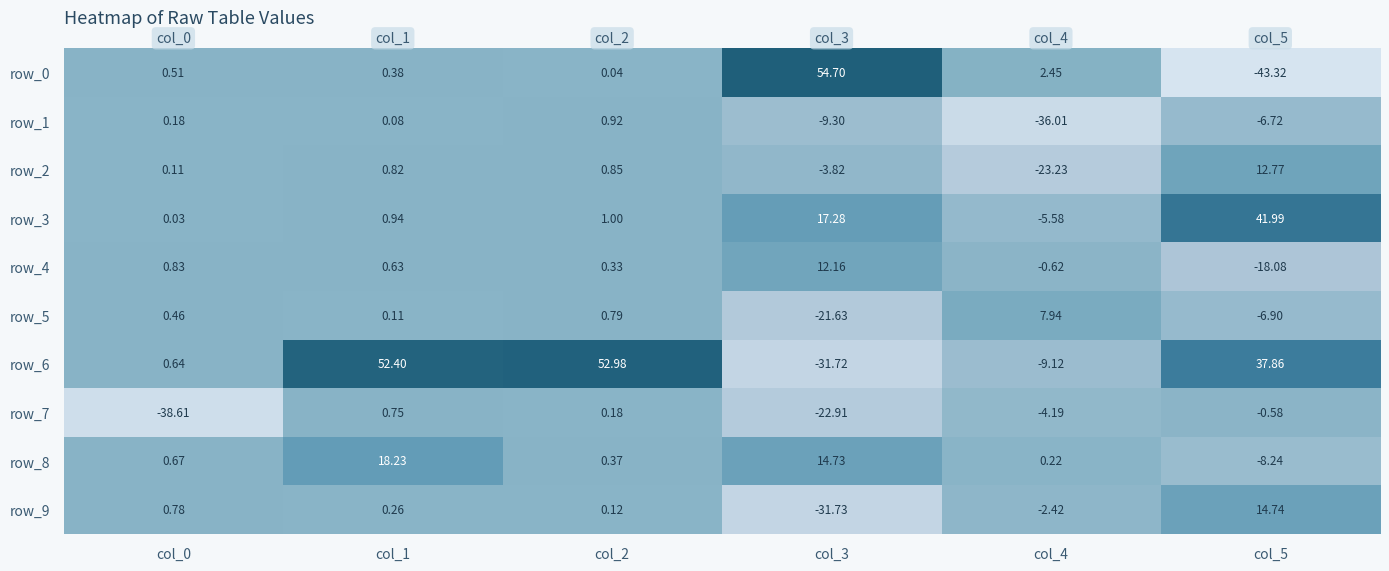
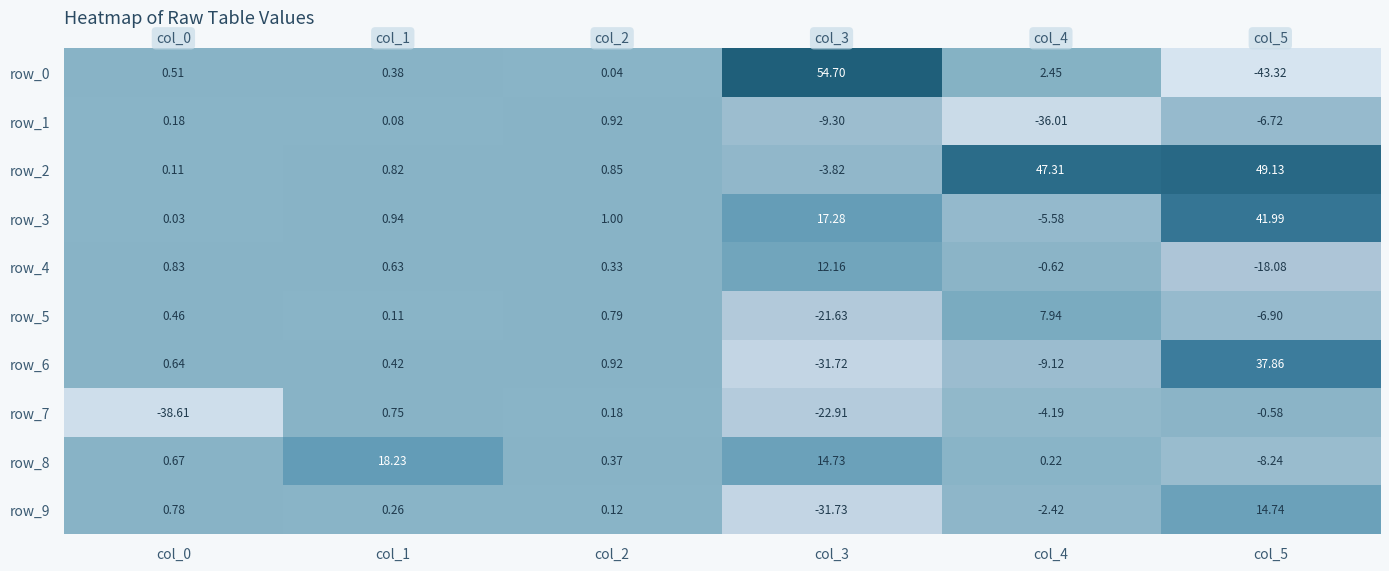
  {
    "row_0": {
      "col_0": 0.51,
      "col_1": 0.38,
      "col_2": 0.04,
      "col_3": 54.70,
      "col_4": 2.45,
      "col_5": -43.32
    },
    "row_1": {
      "col_0": 0.18,
      "col_1": 0.08,
      "col_2": 0.92,
      "col_3": -9.30,
      "col_4": -36.01,
      "col_5": -6.72
    },
    "row_2": {
      "col_0": 0.11,
      "col_1": 0.82,
      "col_2": 0.85,
      "col_3": -3.82,
-     "col_4": -23.23,
-     "col_5": 12.77
+     "col_4": 47.31,
+     "col_5": 49.13
    },
    "row_3": {
      "col_0": 0.03,
      "col_1": 0.94,
      "col_2": 1.00,
      "col_3": 17.28,
      "col_4": -5.58,
      "col_5": 41.99
    },
    "row_4": {
      "col_0": 0.83,
      "col_1": 0.63,
      "col_2": 0.33,
      "col_3": 12.16,
      "col_4": -0.62,
      "col_5": -18.08
    },
    "row_5": {
      "col_0": 0.46,
      "col_1": 0.11,
      "col_2": 0.79,
      "col_3": -21.63,
      "col_4": 7.94,
      "col_5": -6.90
    },
    "row_6": {
      "col_0": 0.64,
-     "col_1": 52.40,
-     "col_2": 52.98,
+     "col_1": 0.42,
+     "col_2": 0.92,
      "col_3": -31.72,
      "col_4": -9.12,
      "col_5": 37.86
    },
    "row_7": {
      "col_0": -38.61,
      "col_1": 0.75,
      "col_2": 0.18,
      "col_3": -22.91,
      "col_4": -4.19,
      "col_5": -0.58
    },
    "row_8": {
      "col_0": 0.67,
      "col_1": 18.23,
      "col_2": 0.37,
      "col_3": 14.73,
      "col_4": 0.22,
      "col_5": -8.24
    },
    "row_9": {
      "col_0": 0.78,
      "col_1": 0.26,
      "col_2": 0.12,
      "col_3": -31.73,
      "col_4": -2.42,
      "col_5": 14.74
    }
  }
